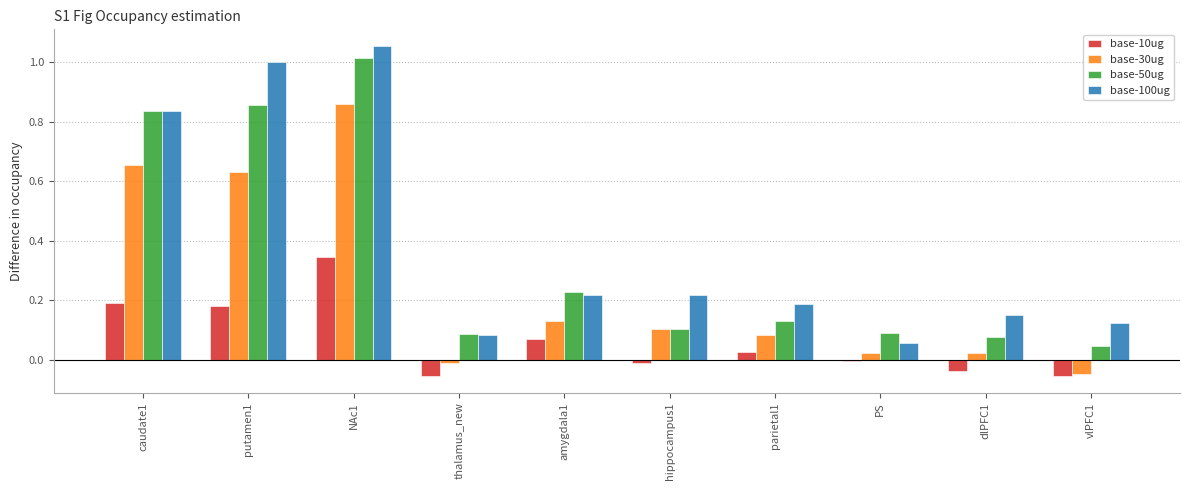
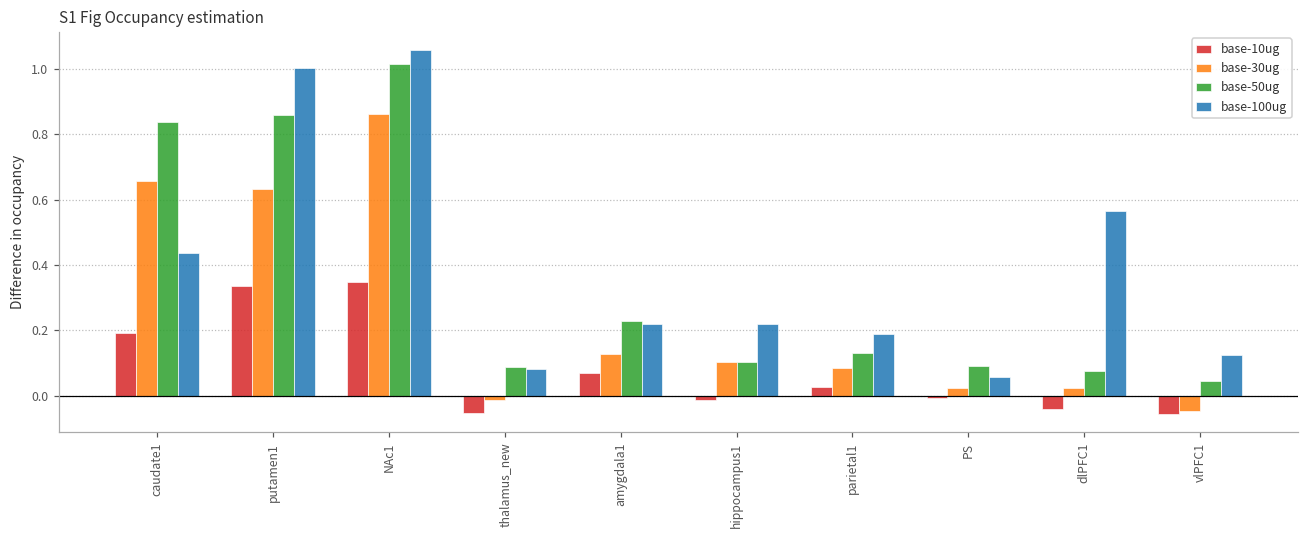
  {
    "base-10ug": {
      "caudate1": 0.19,
-     "putamen1": 0.18,
+     "putamen1": 0.34,
      "NAc1": 0.35,
      "thalamus_new": -0.05,
      "amygdala1": 0.07,
      "hippocampus1": -0.01,
      "parietal1": 0.03,
      "dlPFC1": -0.04,
      "vlPFC1": -0.06
    },
    "base-30ug": {
      "caudate1": 0.66,
      "putamen1": 0.63,
      "NAc1": 0.86,
      "thalamus_new": -0.01,
      "amygdala1": 0.13,
      "hippocampus1": 0.10,
      "parietal1": 0.08,
      "PS": 0.02,
      "dlPFC1": 0.02,
      "vlPFC1": -0.05
    },
    "base-50ug": {
      "caudate1": 0.84,
      "putamen1": 0.86,
      "NAc1": 1.01,
      "thalamus_new": 0.09,
      "amygdala1": 0.23,
      "hippocampus1": 0.10,
      "parietal1": 0.13,
      "PS": 0.09,
      "dlPFC1": 0.08,
      "vlPFC1": 0.05
    },
    "base-100ug": {
-     "caudate1": 0.84,
+     "caudate1": 0.44,
      "putamen1": 1.00,
      "NAc1": 1.06,
      "thalamus_new": 0.08,
      "amygdala1": 0.22,
      "hippocampus1": 0.22,
      "parietal1": 0.19,
      "PS": 0.06,
-     "dlPFC1": 0.15,
+     "dlPFC1": 0.56,
      "vlPFC1": 0.13
    }
  }
